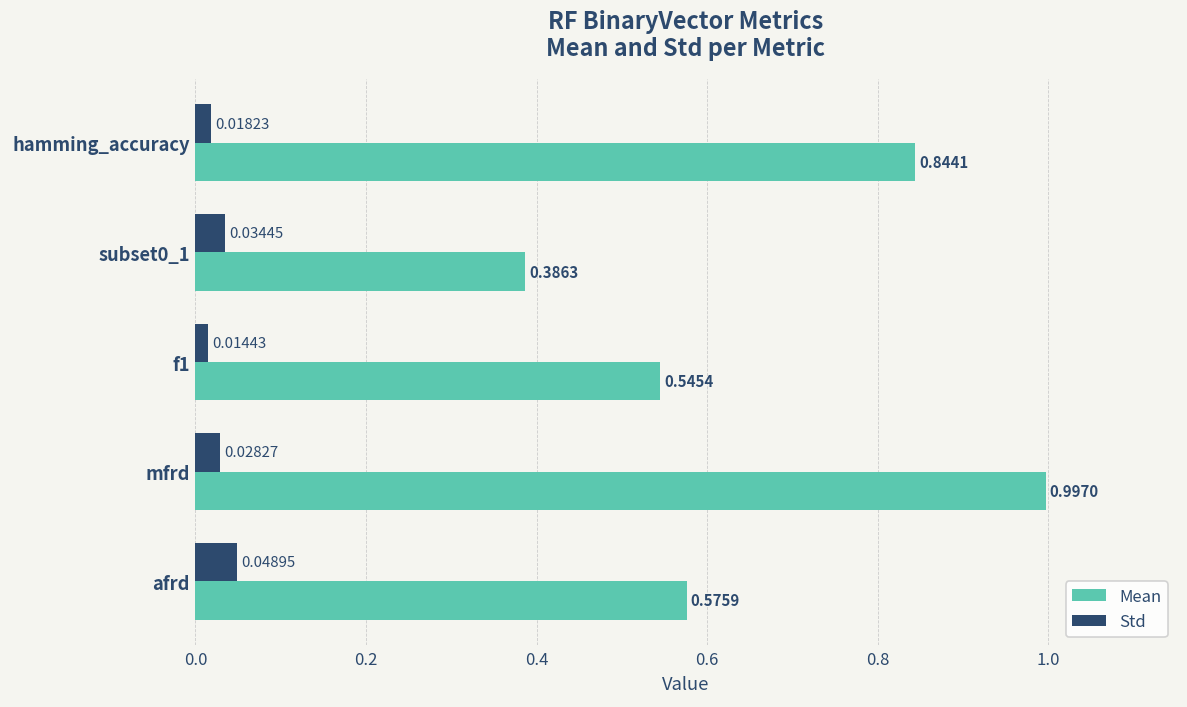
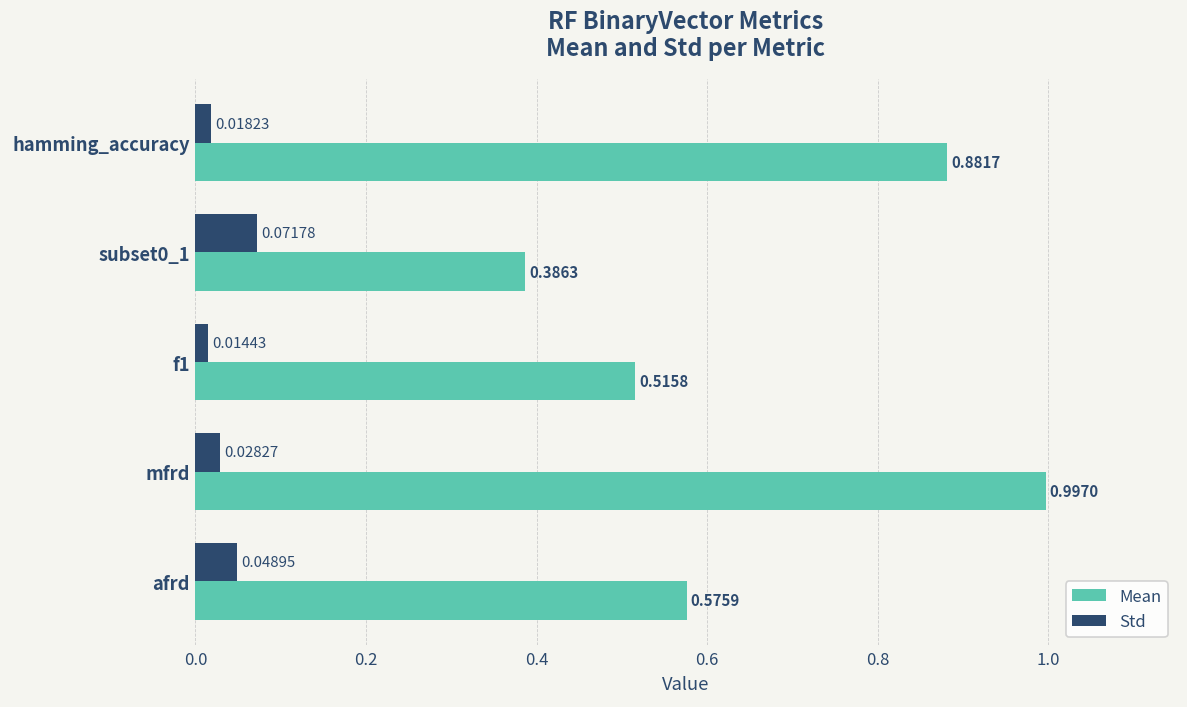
  {
    "Mean": {
-     "hamming_accuracy": 0.8441,
+     "hamming_accuracy": 0.8817,
      "subset0_1": 0.3863,
-     "f1": 0.5454,
+     "f1": 0.5158,
      "mfrd": 0.9970,
      "afrd": 0.5759
    },
    "Std": {
      "hamming_accuracy": 0.01823,
-     "subset0_1": 0.03445,
+     "subset0_1": 0.07178,
      "f1": 0.01443,
      "mfrd": 0.02827,
      "afrd": 0.04895
    }
  }
